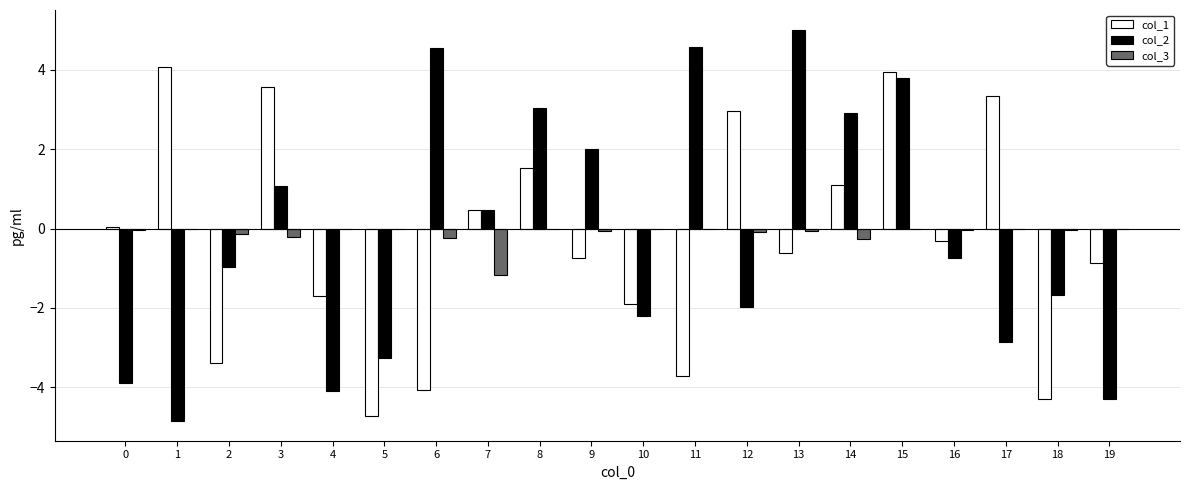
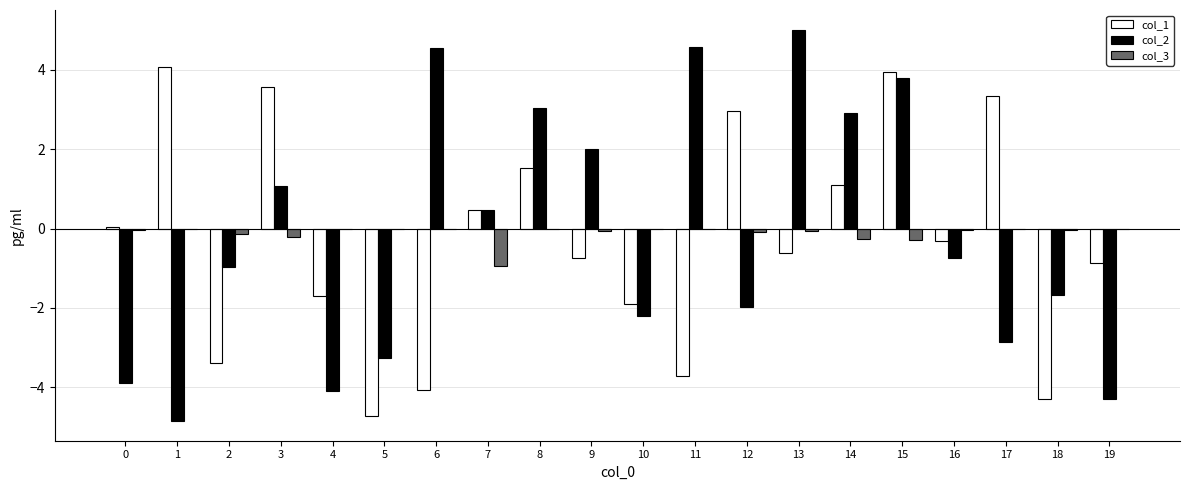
  {
    "col_1": {
      "1": 4.1,
      "2": -3.4,
      "3": 3.6,
      "4": -1.7,
      "5": -4.7,
      "6": -4.1,
      "7": 0.5,
      "8": 1.5,
      "9": -0.7,
      "10": -1.9,
      "11": -3.7,
      "12": 3.0,
      "13": -0.6,
      "14": 1.1,
      "15": 3.9,
      "16": -0.3,
      "17": 3.3,
      "18": -4.3,
      "19": -0.9
    },
    "col_2": {
      "0": -3.9,
      "1": -4.9,
      "2": -1.0,
      "3": 1.1,
      "4": -4.1,
      "5": -3.3,
      "6": 4.6,
      "7": 0.5,
      "8": 3.0,
      "9": 2.0,
      "10": -2.2,
      "11": 4.6,
      "12": -2.0,
      "13": 5.0,
      "14": 2.9,
      "15": 3.8,
      "16": -0.8,
      "17": -2.9,
      "18": -1.7,
      "19": -4.3
    },
    "col_3": {
      "2": -0.1,
      "3": -0.2,
      "4": 0.0,
-     "6": -0.2,
-     "7": -1.2,
+     "6": 0.0,
+     "7": -0.9,
      "8": 0.0,
      "12": -0.1,
      "14": -0.3,
-     "15": 0.0
+     "15": -0.3
    }
  }
